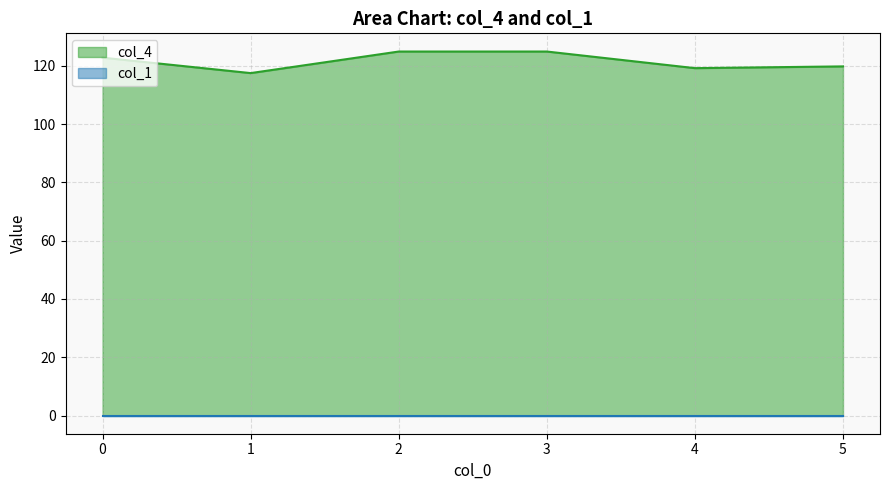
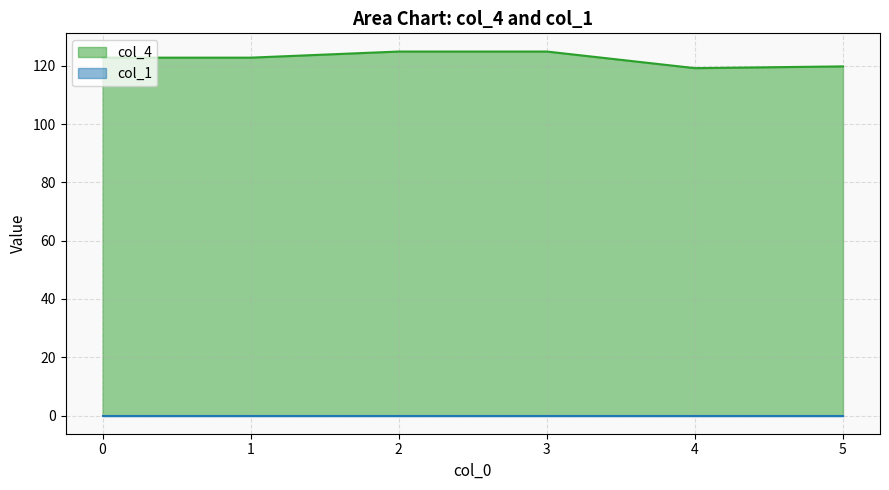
  {
    "col_4": {
-     "1": 118,
+     "1": 123,
      "2": 125,
      "3": 125,
      "4": 119,
      "5": 120
    },
    "col_1": {
      "0": 0,
      "1": 0,
      "2": 0,
      "3": 0,
      "4": 0,
      "5": 0
    }
  }
